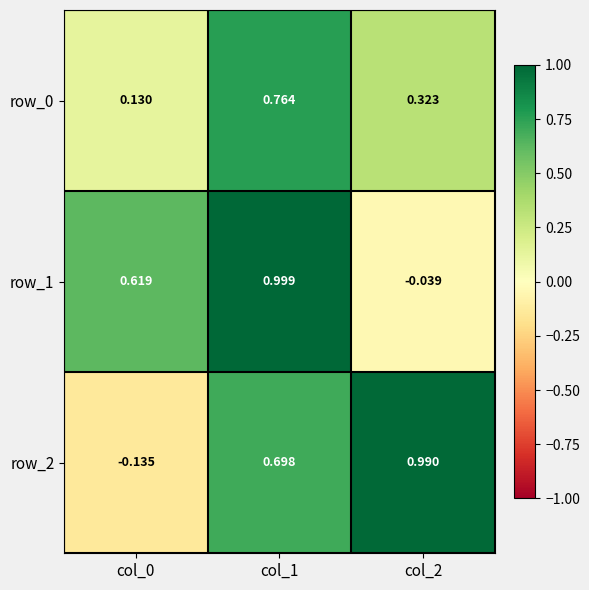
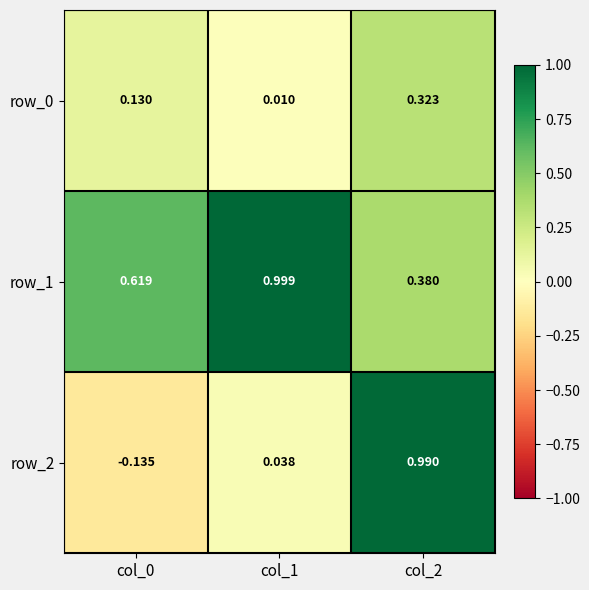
  {
    "row_0": {
      "col_0": 0.130,
-     "col_1": 0.764,
+     "col_1": 0.010,
      "col_2": 0.323
    },
    "row_1": {
      "col_0": 0.619,
      "col_1": 0.999,
-     "col_2": -0.039
+     "col_2": 0.380
    },
    "row_2": {
      "col_0": -0.135,
-     "col_1": 0.698,
+     "col_1": 0.038,
      "col_2": 0.990
    }
  }
